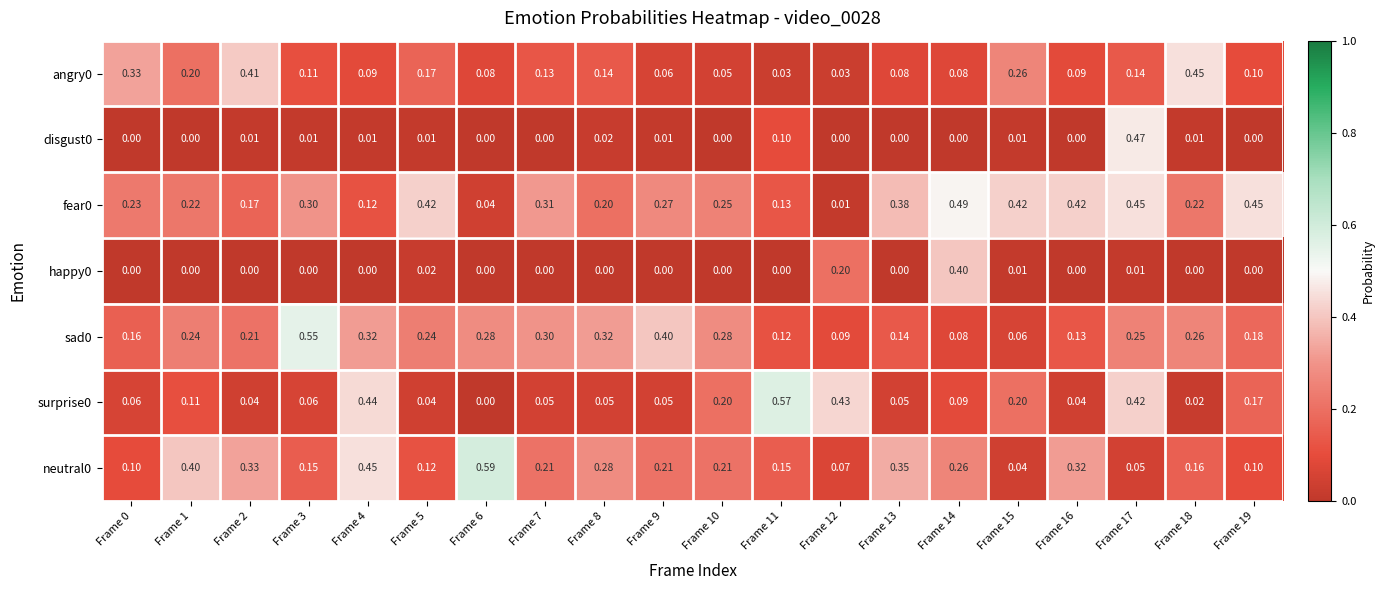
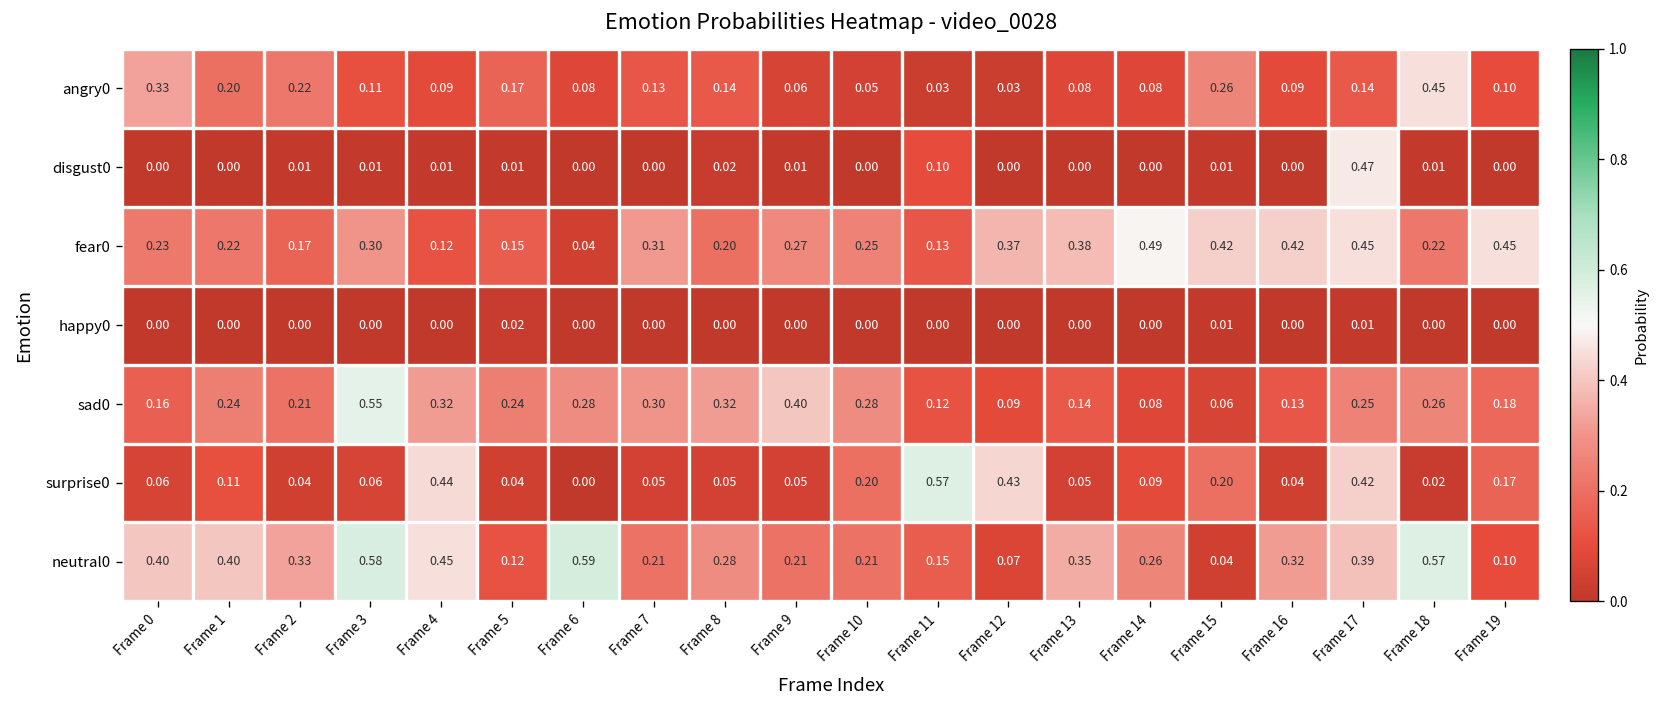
  {
    "angry0": {
      "Frame 0": 0.33,
      "Frame 1": 0.20,
-     "Frame 2": 0.41,
+     "Frame 2": 0.22,
      "Frame 3": 0.11,
      "Frame 4": 0.09,
      "Frame 5": 0.17,
      "Frame 6": 0.08,
      "Frame 7": 0.13,
      "Frame 8": 0.14,
      "Frame 9": 0.06,
      "Frame 10": 0.05,
      "Frame 11": 0.03,
      "Frame 12": 0.03,
      "Frame 13": 0.08,
      "Frame 14": 0.08,
      "Frame 15": 0.26,
      "Frame 16": 0.09,
      "Frame 17": 0.14,
      "Frame 18": 0.45,
      "Frame 19": 0.10
    },
    "disgust0": {
      "Frame 0": 0.00,
      "Frame 1": 0.00,
      "Frame 2": 0.01,
      "Frame 3": 0.01,
      "Frame 4": 0.01,
      "Frame 5": 0.01,
      "Frame 6": 0.00,
      "Frame 7": 0.00,
      "Frame 8": 0.02,
      "Frame 9": 0.01,
      "Frame 10": 0.00,
      "Frame 11": 0.10,
      "Frame 12": 0.00,
      "Frame 13": 0.00,
      "Frame 14": 0.00,
      "Frame 15": 0.01,
      "Frame 16": 0.00,
      "Frame 17": 0.47,
      "Frame 18": 0.01,
      "Frame 19": 0.00
    },
    "fear0": {
      "Frame 0": 0.23,
      "Frame 1": 0.22,
      "Frame 2": 0.17,
      "Frame 3": 0.30,
      "Frame 4": 0.12,
-     "Frame 5": 0.42,
+     "Frame 5": 0.15,
      "Frame 6": 0.04,
      "Frame 7": 0.31,
      "Frame 8": 0.20,
      "Frame 9": 0.27,
      "Frame 10": 0.25,
      "Frame 11": 0.13,
-     "Frame 12": 0.01,
+     "Frame 12": 0.37,
      "Frame 13": 0.38,
      "Frame 14": 0.49,
      "Frame 15": 0.42,
      "Frame 16": 0.42,
      "Frame 17": 0.45,
      "Frame 18": 0.22,
      "Frame 19": 0.45
    },
    "happy0": {
      "Frame 0": 0.00,
      "Frame 1": 0.00,
      "Frame 2": 0.00,
      "Frame 3": 0.00,
      "Frame 4": 0.00,
      "Frame 5": 0.02,
      "Frame 6": 0.00,
      "Frame 7": 0.00,
      "Frame 8": 0.00,
      "Frame 9": 0.00,
      "Frame 10": 0.00,
      "Frame 11": 0.00,
-     "Frame 12": 0.20,
+     "Frame 12": 0.00,
      "Frame 13": 0.00,
-     "Frame 14": 0.40,
+     "Frame 14": 0.00,
      "Frame 15": 0.01,
      "Frame 16": 0.00,
      "Frame 17": 0.01,
      "Frame 18": 0.00,
      "Frame 19": 0.00
    },
    "sad0": {
      "Frame 0": 0.16,
      "Frame 1": 0.24,
      "Frame 2": 0.21,
      "Frame 3": 0.55,
      "Frame 4": 0.32,
      "Frame 5": 0.24,
      "Frame 6": 0.28,
      "Frame 7": 0.30,
      "Frame 8": 0.32,
      "Frame 9": 0.40,
      "Frame 10": 0.28,
      "Frame 11": 0.12,
      "Frame 12": 0.09,
      "Frame 13": 0.14,
      "Frame 14": 0.08,
      "Frame 15": 0.06,
      "Frame 16": 0.13,
      "Frame 17": 0.25,
      "Frame 18": 0.26,
      "Frame 19": 0.18
    },
    "surprise0": {
      "Frame 0": 0.06,
      "Frame 1": 0.11,
      "Frame 2": 0.04,
      "Frame 3": 0.06,
      "Frame 4": 0.44,
      "Frame 5": 0.04,
      "Frame 6": 0.00,
      "Frame 7": 0.05,
      "Frame 8": 0.05,
      "Frame 9": 0.05,
      "Frame 10": 0.20,
      "Frame 11": 0.57,
      "Frame 12": 0.43,
      "Frame 13": 0.05,
      "Frame 14": 0.09,
      "Frame 15": 0.20,
      "Frame 16": 0.04,
      "Frame 17": 0.42,
      "Frame 18": 0.02,
      "Frame 19": 0.17
    },
    "neutral0": {
-     "Frame 0": 0.10,
+     "Frame 0": 0.40,
      "Frame 1": 0.40,
      "Frame 2": 0.33,
-     "Frame 3": 0.15,
+     "Frame 3": 0.58,
      "Frame 4": 0.45,
      "Frame 5": 0.12,
      "Frame 6": 0.59,
      "Frame 7": 0.21,
      "Frame 8": 0.28,
      "Frame 9": 0.21,
      "Frame 10": 0.21,
      "Frame 11": 0.15,
      "Frame 12": 0.07,
      "Frame 13": 0.35,
      "Frame 14": 0.26,
      "Frame 15": 0.04,
      "Frame 16": 0.32,
-     "Frame 17": 0.05,
-     "Frame 18": 0.16,
+     "Frame 17": 0.39,
+     "Frame 18": 0.57,
      "Frame 19": 0.10
    }
  }
